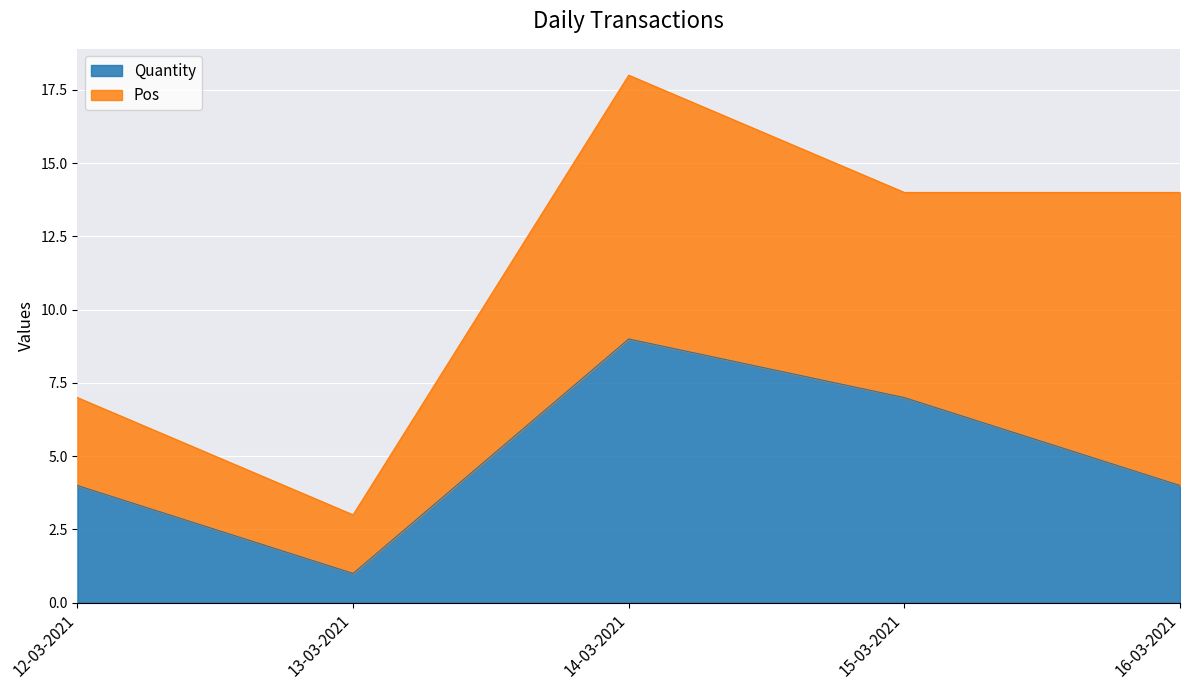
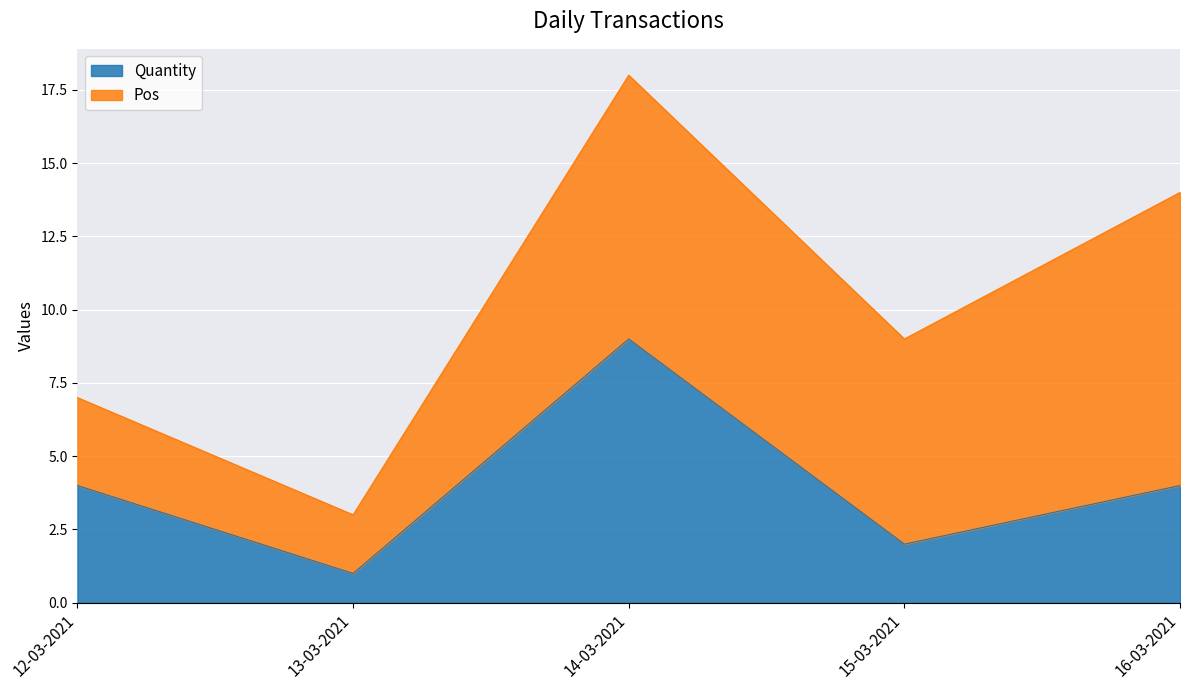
  {
    "Quantity": {
      "12-03-2021": 4,
      "13-03-2021": 1,
      "14-03-2021": 9,
-     "15-03-2021": 7,
+     "15-03-2021": 2,
      "16-03-2021": 4
    },
    "Pos": {
      "12-03-2021": 3,
      "13-03-2021": 2,
      "14-03-2021": 9,
      "15-03-2021": 7,
      "16-03-2021": 10
    }
  }
